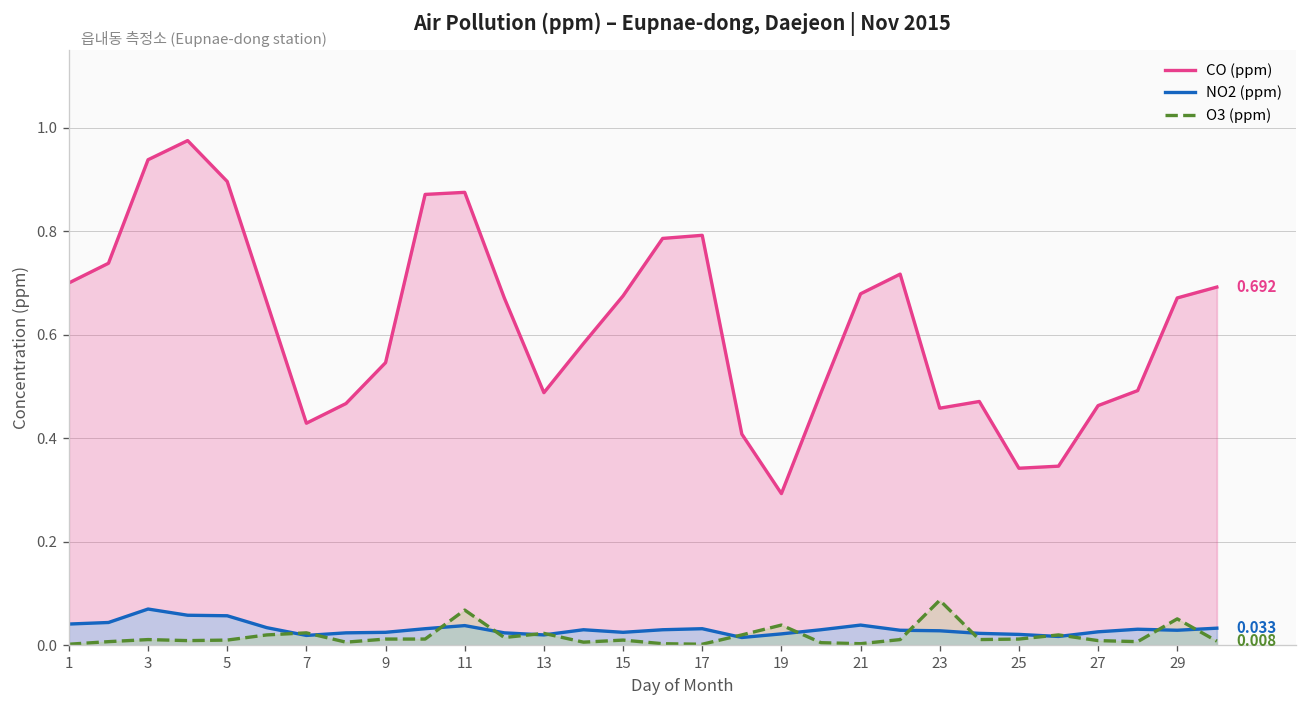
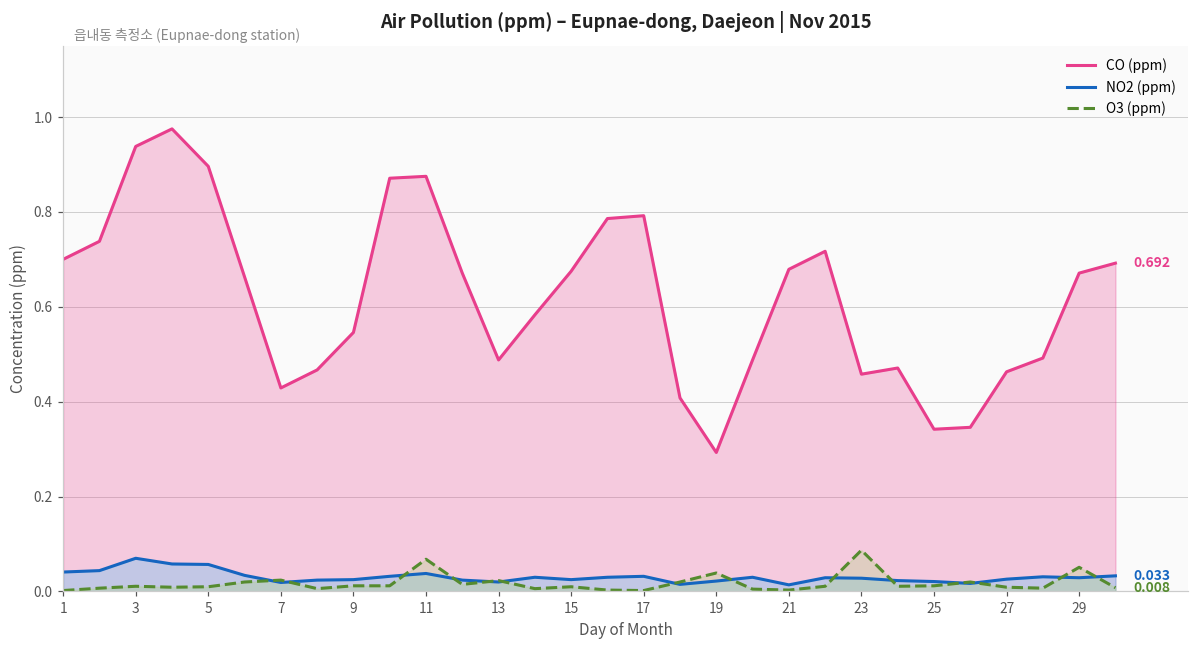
  {
    "CO (ppm)": {
      "1": 0.70,
      "3": 0.94,
      "5": 0.90,
      "7": 0.43,
      "9": 0.55,
      "11": 0.88,
      "13": 0.49,
      "15": 0.68,
      "17": 0.79,
      "19": 0.29,
      "21": 0.68,
      "23": 0.46,
      "25": 0.34,
      "27": 0.46,
      "29": 0.67
    },
    "NO2 (ppm)": {
      "1": 0.04,
      "3": 0.07,
      "5": 0.06,
      "9": 0.03,
      "11": 0.04,
      "15": 0.03,
      "17": 0.03,
      "19": 0.02,
-     "21": 0.04,
+     "21": 0.01,
      "23": 0.03,
      "25": 0.02,
      "27": 0.03,
      "29": 0.03
    },
    "O3 (ppm)": {
      "1": 0.00,
      "3": 0.01,
      "5": 0.01,
      "9": 0.01,
      "11": 0.07,
      "15": 0.01,
      "17": 0.00,
      "19": 0.04,
      "21": 0.00,
      "23": 0.09,
      "25": 0.01,
      "27": 0.01,
      "29": 0.05
    }
  }
